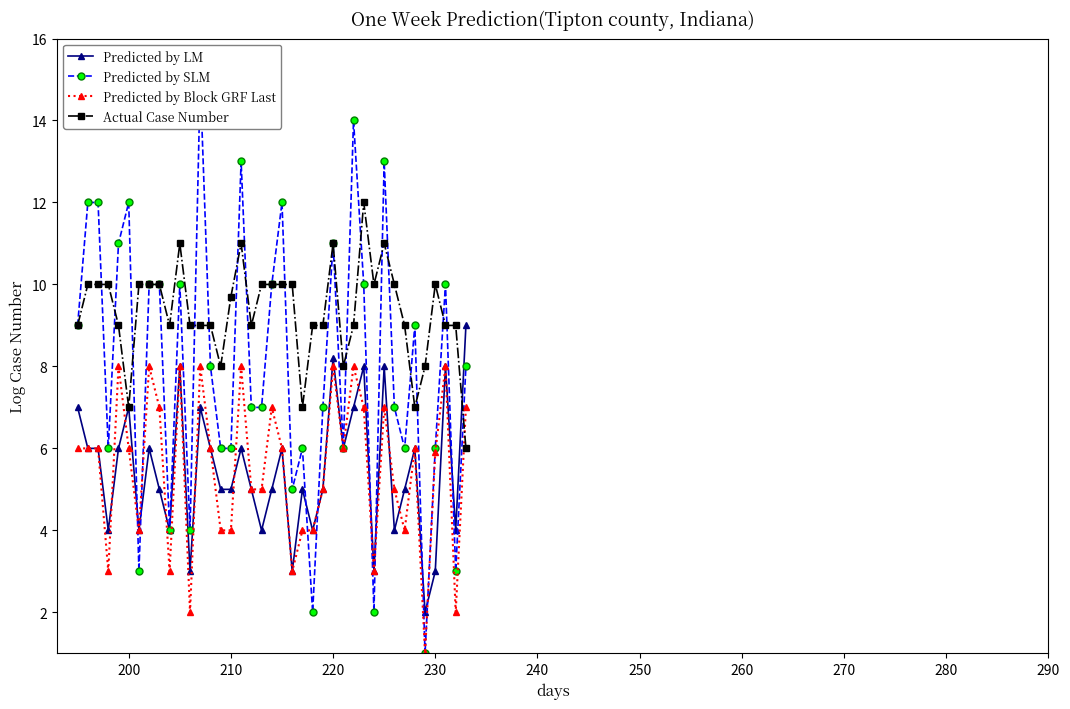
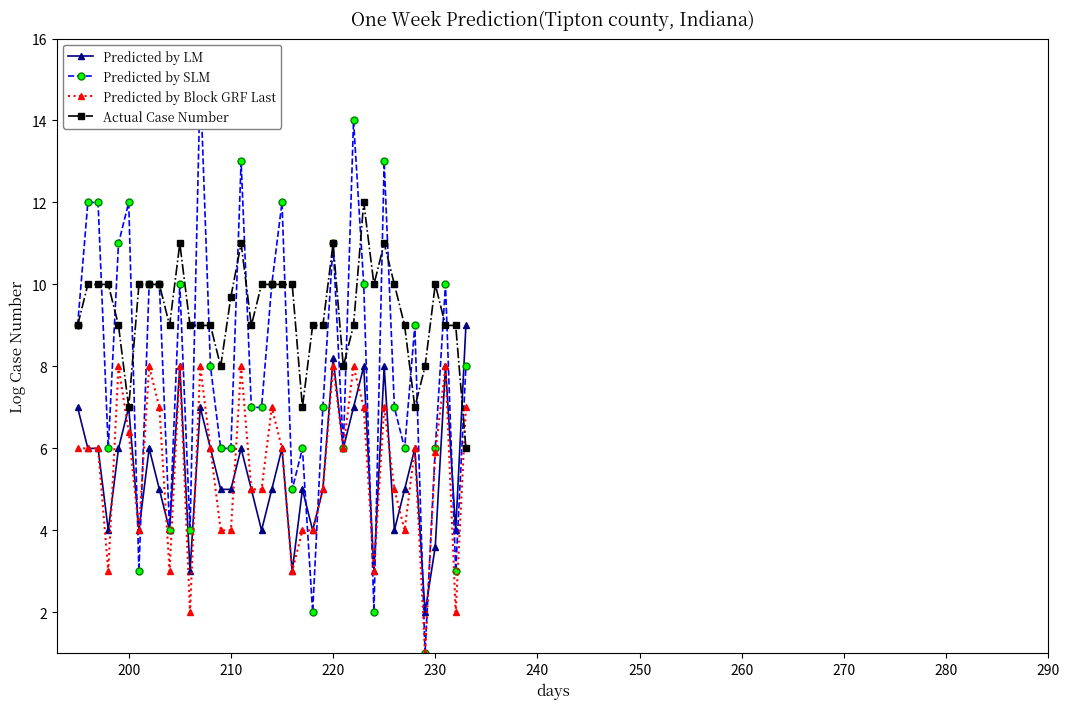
  {
    "Predicted by LM": {
      "210": 5.0,
      "220": 8.2,
-     "230": 3.0
+     "230": 3.6
    },
    "Predicted by SLM": {
      "200": 12.0,
      "210": 6.0,
      "230": 6.0
    },
    "Predicted by Block GRF Last": {
-     "200": 6.0,
+     "200": 6.4,
      "210": 4.0,
      "220": 8.0,
      "230": 5.9
    },
    "Actual Case Number": {
      "210": 9.7,
      "230": 10.0
    }
  }
